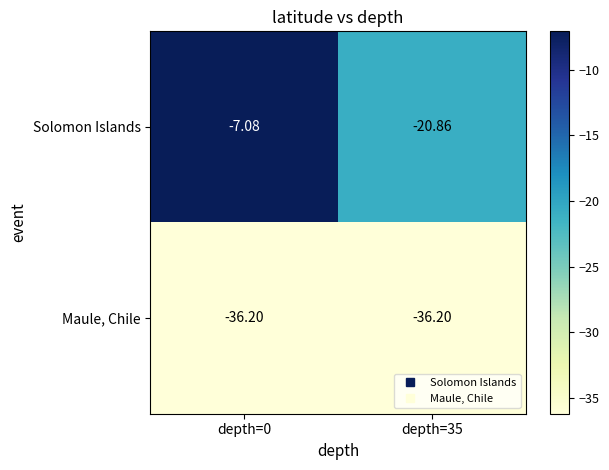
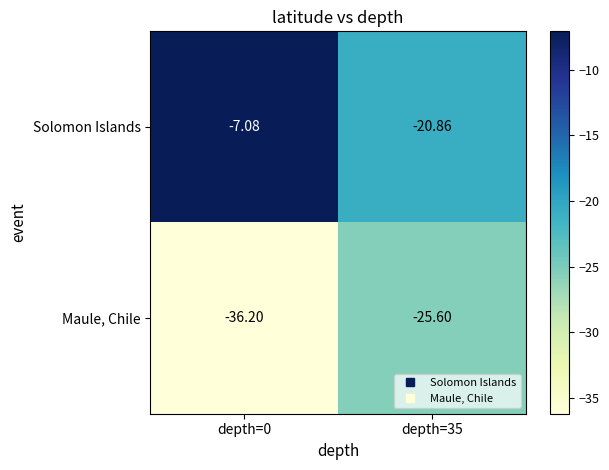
  {
    "Solomon Islands": {
      "depth=0": -7.08,
      "depth=35": -20.86
    },
    "Maule, Chile": {
      "depth=0": -36.20,
-     "depth=35": -36.20
+     "depth=35": -25.60
    }
  }
